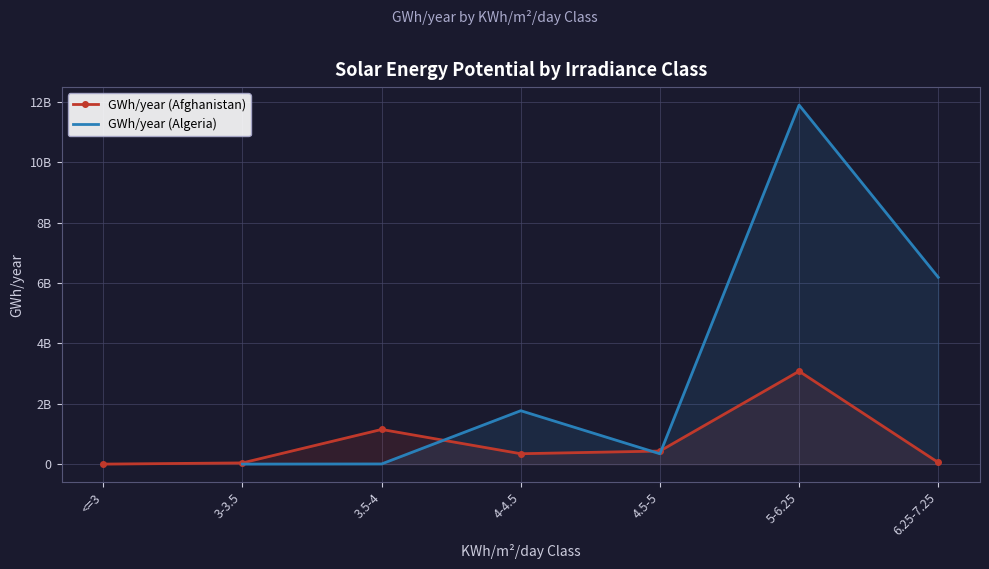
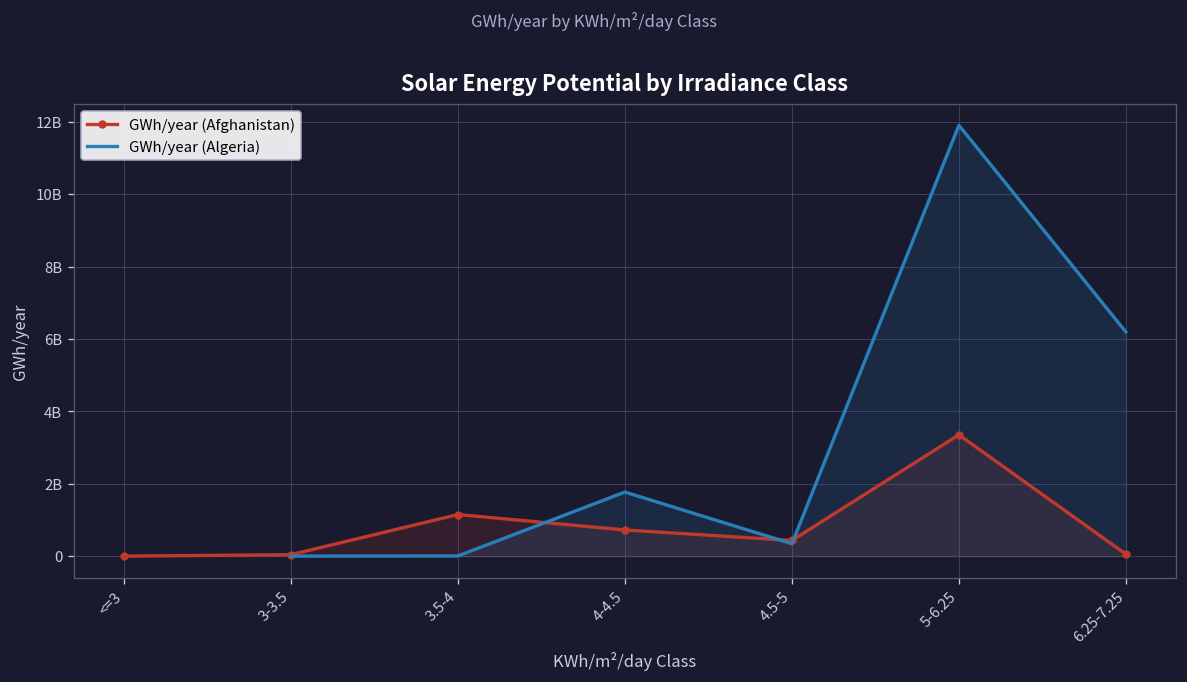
  {
    "GWh/year (Afghanistan)": {
      "<=3": 0,
      "3.5-4": 1100000000,
-     "4-4.5": 300000000,
+     "4-4.5": 700000000,
      "4.5-5": 400000000,
-     "5-6.25": 3100000000,
+     "5-6.25": 3400000000,
      "6.25-7.25": 100000000
    },
    "GWh/year (Algeria)": {
      "3.5-4": 0,
      "4-4.5": 1800000000,
      "4.5-5": 300000000,
      "5-6.25": 11900000000,
      "6.25-7.25": 6200000000
    }
  }
